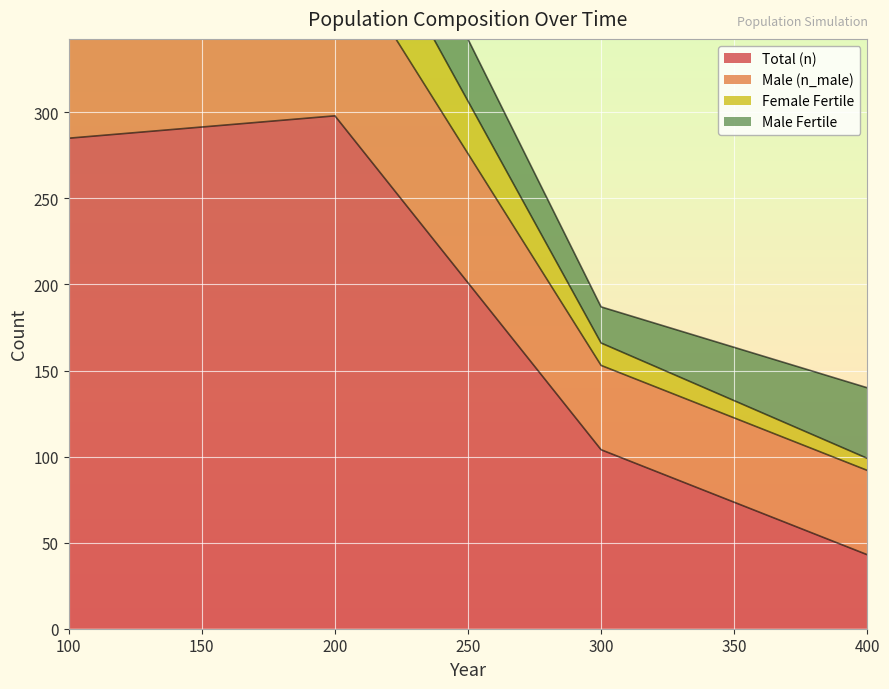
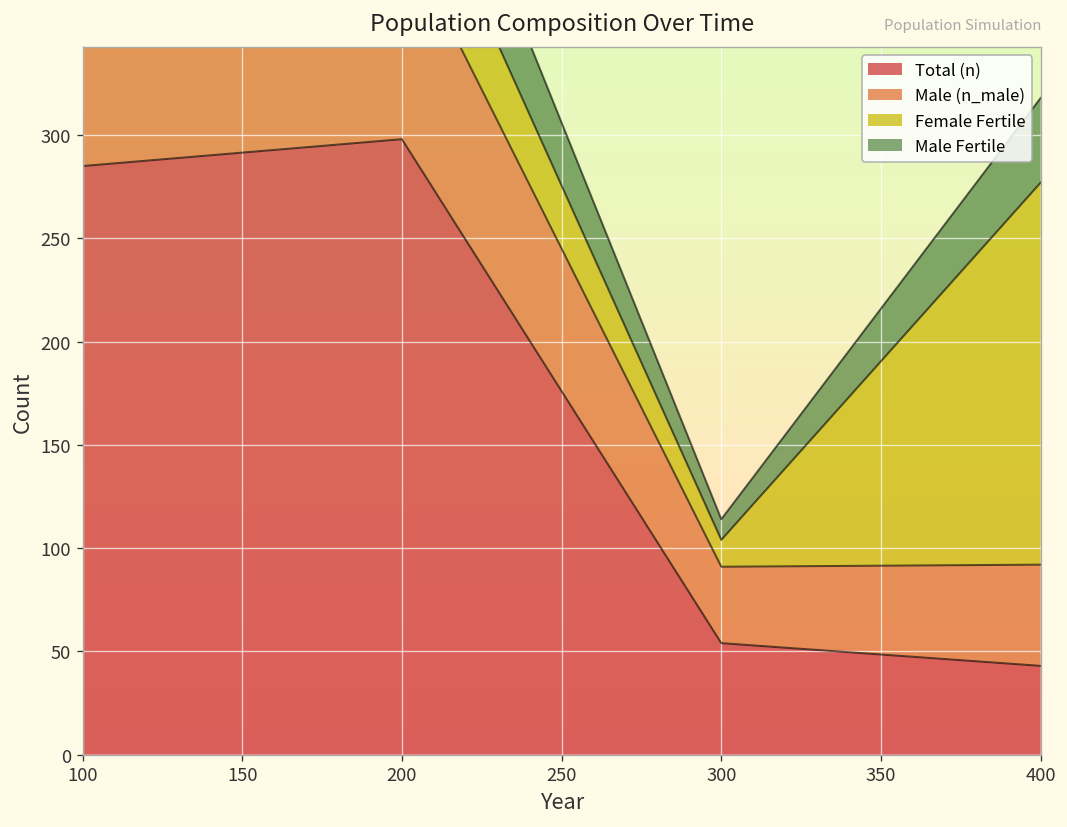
  {
    "Total (n)": {
      "100": 285,
      "200": 298,
-     "300": 104,
+     "300": 54,
      "400": 43
    },
    "Male (n_male)": {
-     "300": 49,
+     "300": 37,
      "400": 49
    },
    "Female Fertile": {
      "300": 13,
-     "400": 7
+     "400": 185
    },
    "Male Fertile": {
-     "300": 21,
+     "300": 10,
      "400": 41
    }
  }
